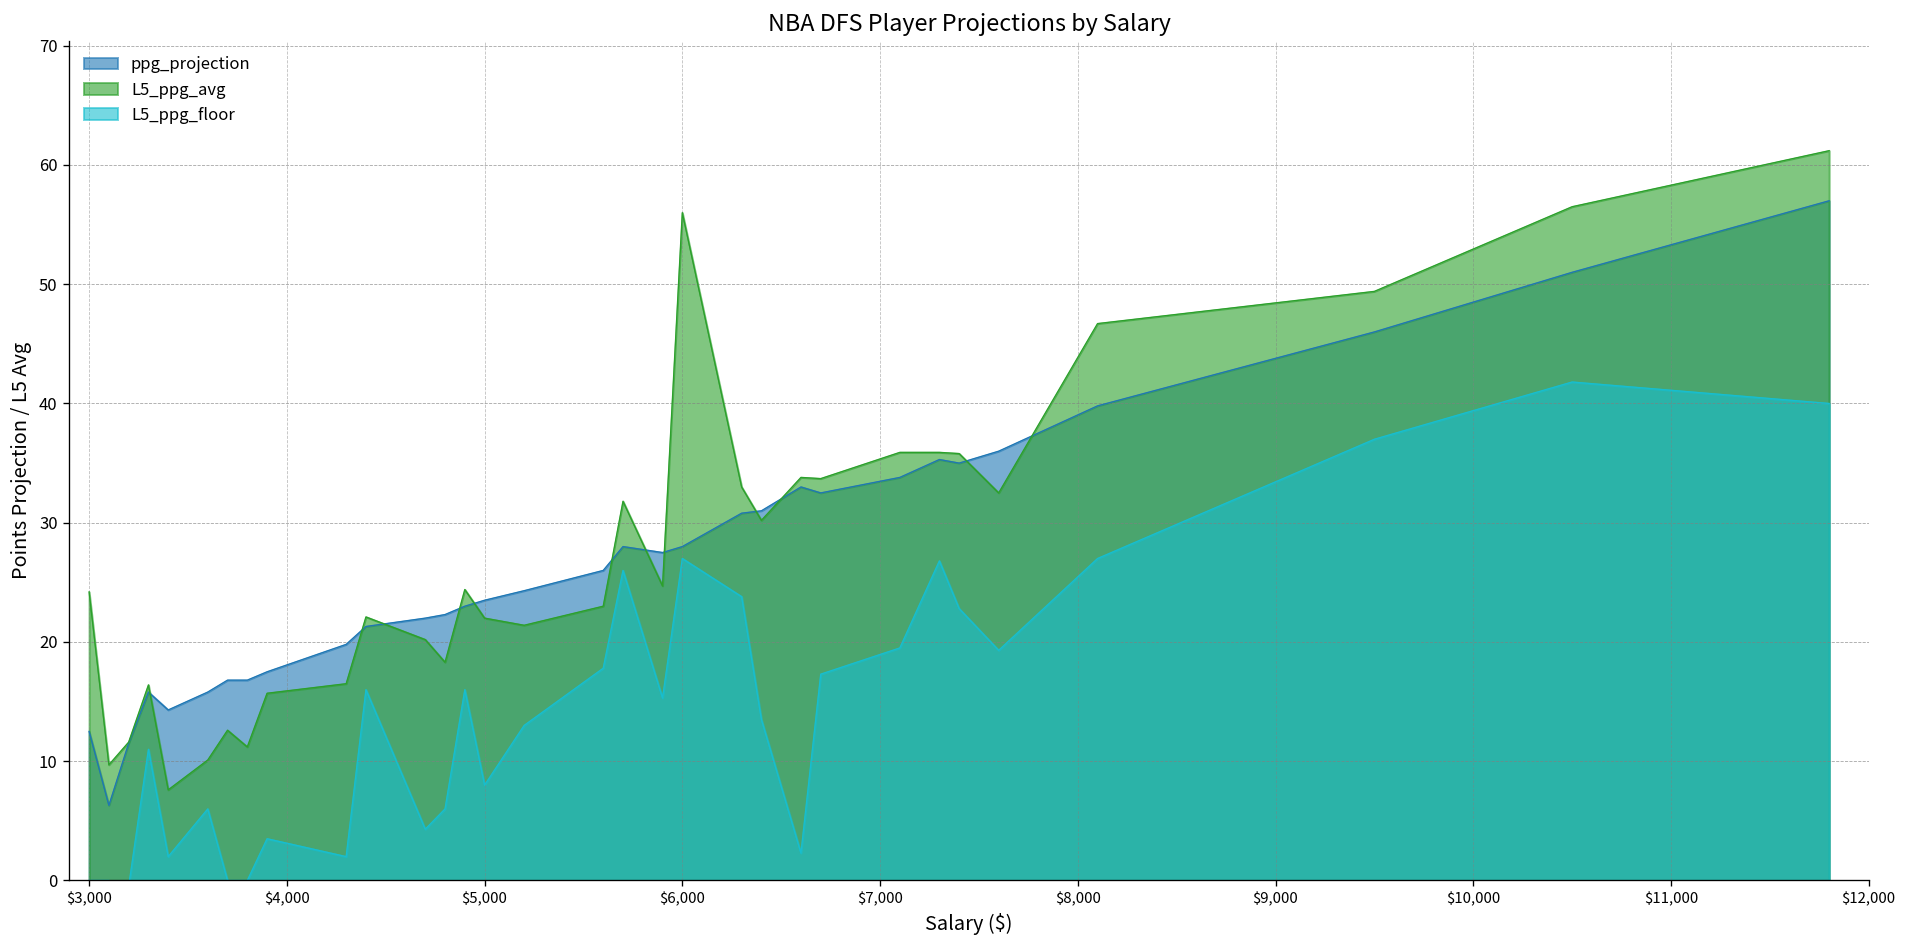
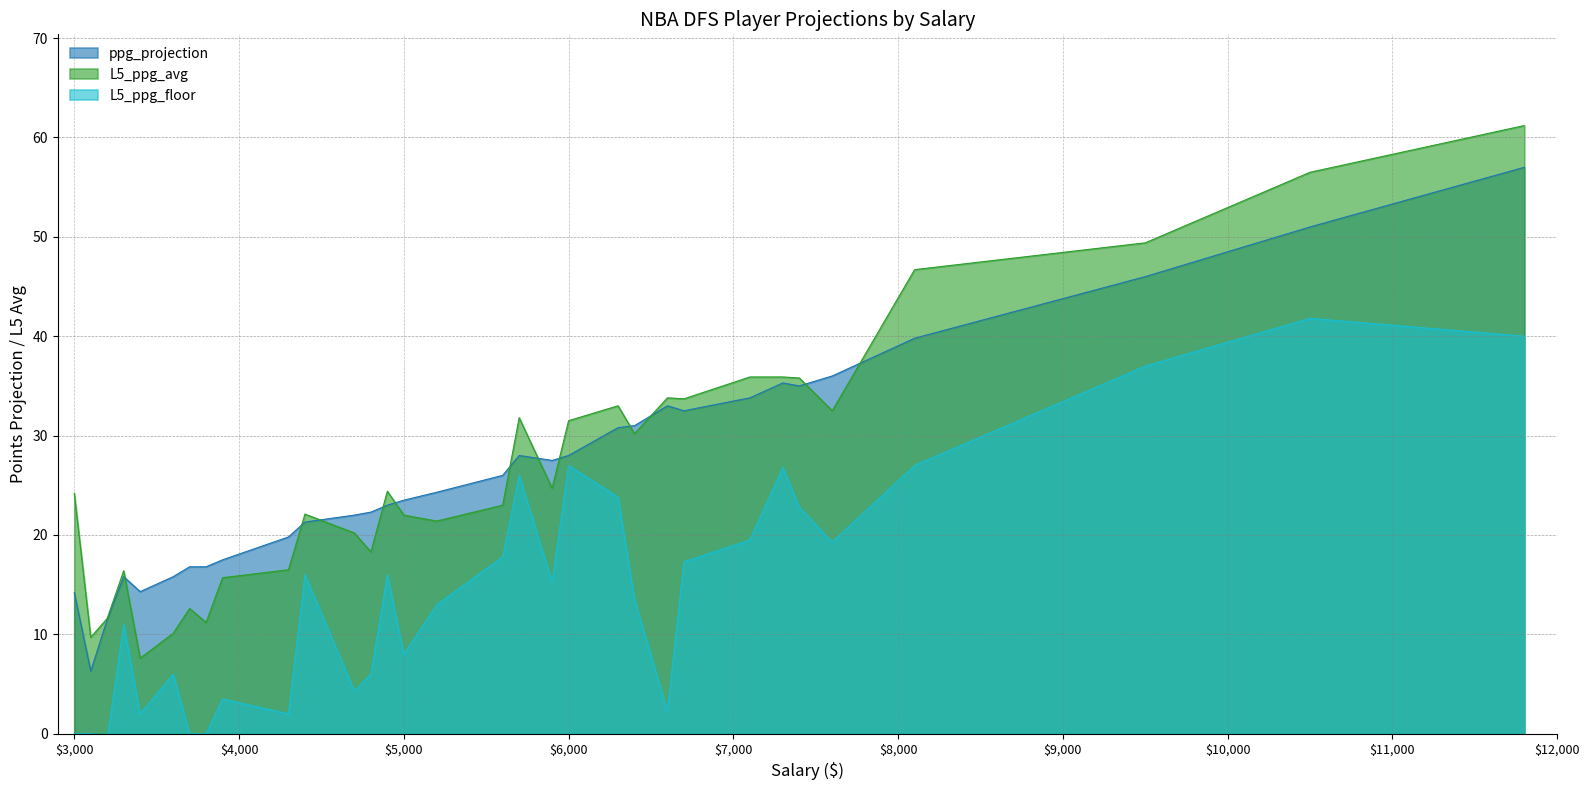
  {
    "ppg_projection": {
-     "$3,000": 13,
+     "$3,000": 14,
      "$5,000": 24,
      "$6,000": 28
    },
    "L5_ppg_avg": {
      "$3,000": 24,
      "$5,000": 22,
-     "$6,000": 56
+     "$6,000": 32
    }
  }
